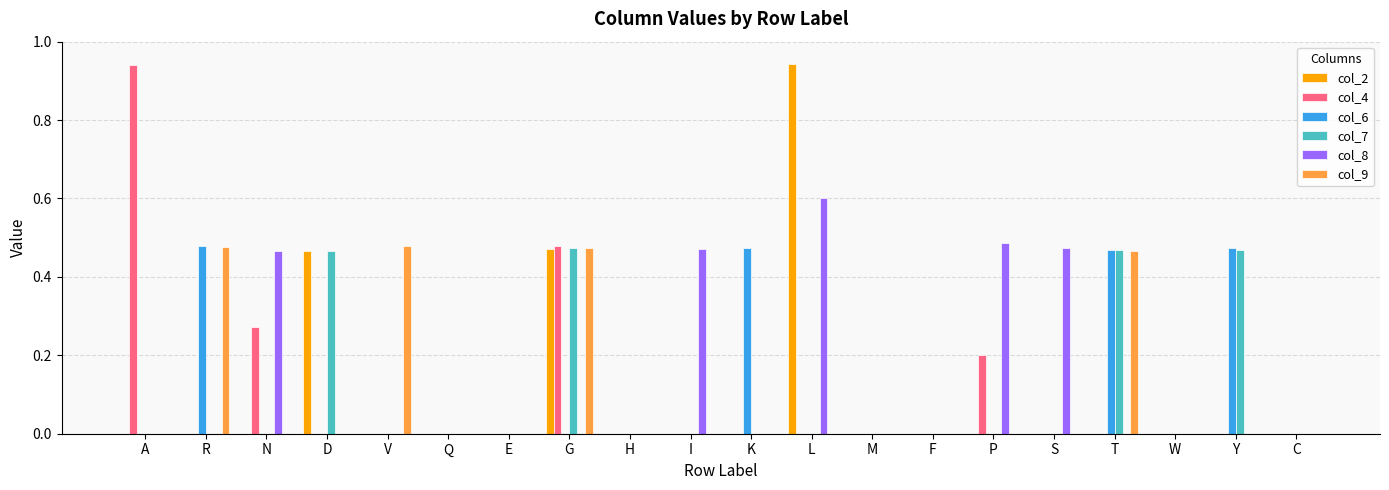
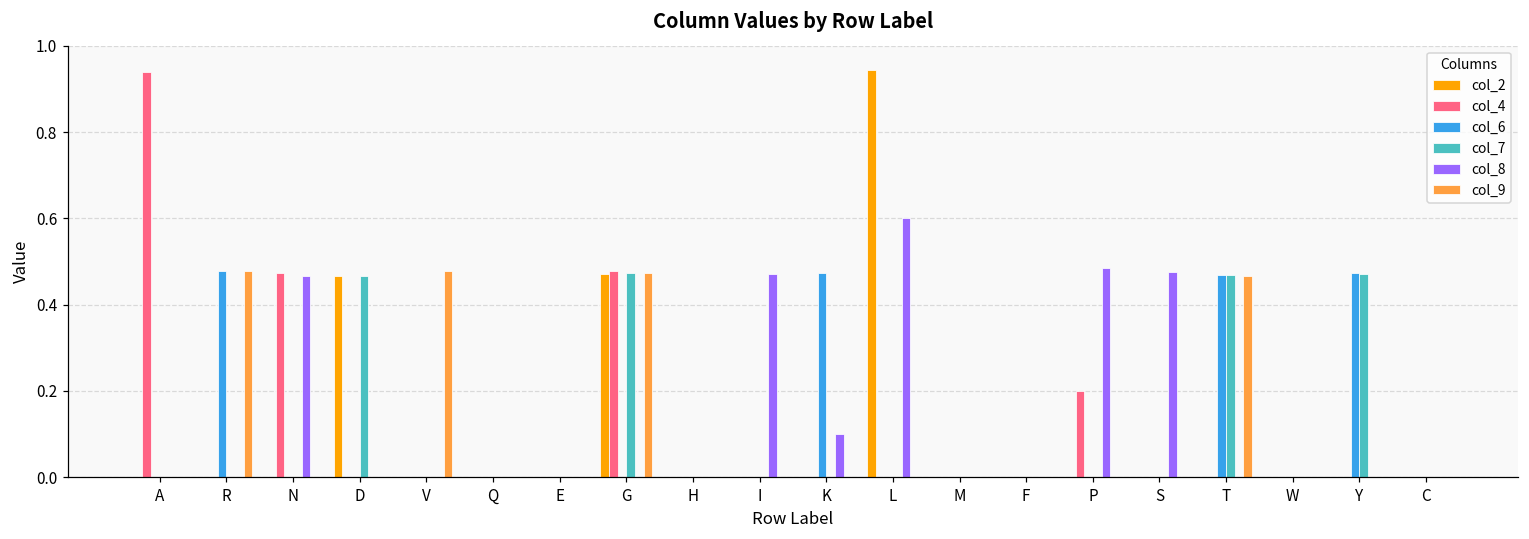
  {
    "col_2": {
      "A": 0.00,
      "R": 0.00,
      "N": 0.00,
      "D": 0.47,
      "V": 0.00,
      "Q": 0.00,
      "E": 0.00,
      "G": 0.47,
      "H": 0.00,
      "I": 0.00,
      "K": 0.00,
      "L": 0.94,
      "M": 0.00,
      "F": 0.00,
      "P": 0.00,
      "S": 0.00,
      "T": 0.00,
      "W": 0.00,
      "Y": 0.00,
      "C": 0.00
    },
    "col_4": {
      "A": 0.94,
      "R": 0.00,
-     "N": 0.27,
+     "N": 0.47,
      "D": 0.00,
      "V": 0.00,
      "Q": 0.00,
      "E": 0.00,
      "G": 0.48,
      "H": 0.00,
      "I": 0.00,
      "K": 0.00,
      "L": 0.00,
      "M": 0.00,
      "F": 0.00,
      "P": 0.20,
      "S": 0.00,
      "T": 0.00,
      "W": 0.00,
      "Y": 0.00,
      "C": 0.00
    },
    "col_8": {
      "A": 0.0,
      "R": 0.0,
      "N": 0.47,
      "D": 0.0,
      "V": 0.0,
      "Q": 0.0,
      "E": 0.0,
      "G": 0.0,
      "H": 0.0,
      "I": 0.47,
-     "K": 0.0,
+     "K": 0.1,
      "L": 0.6,
      "M": 0.0,
      "F": 0.0,
      "P": 0.49,
      "S": 0.47,
      "T": 0.0,
      "W": 0.0,
      "Y": 0.0,
      "C": 0.0
    },
    "col_9": {
      "A": 0.00,
      "R": 0.48,
      "N": 0.00,
      "D": 0.00,
      "V": 0.48,
      "Q": 0.00,
      "E": 0.00,
      "G": 0.47,
      "H": 0.00,
      "I": 0.00,
      "K": 0.00,
      "L": 0.00,
      "M": 0.00,
      "F": 0.00,
      "P": 0.00,
      "S": 0.00,
      "T": 0.47,
      "W": 0.00,
      "Y": 0.00,
      "C": 0.00
    }
  }
